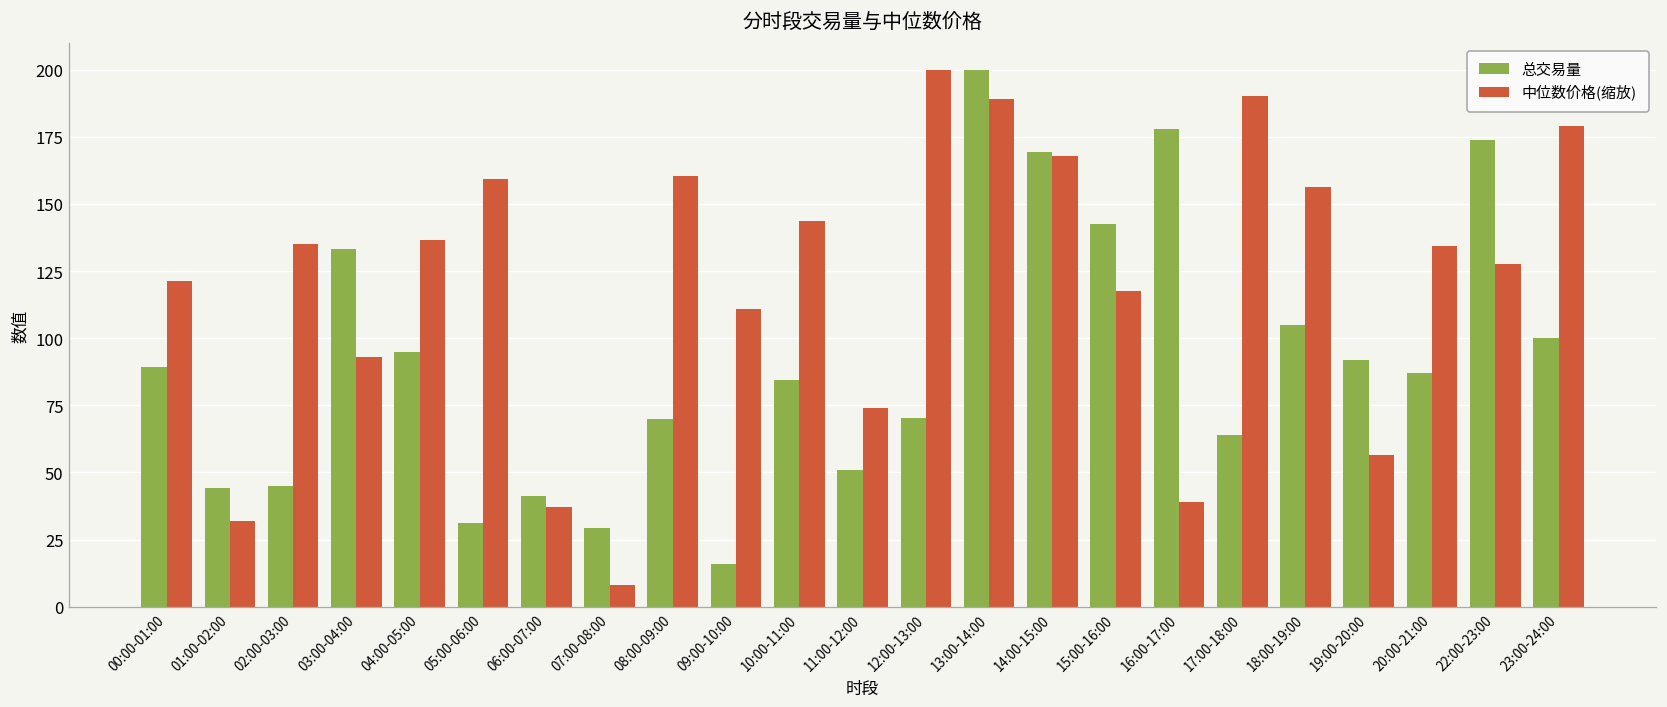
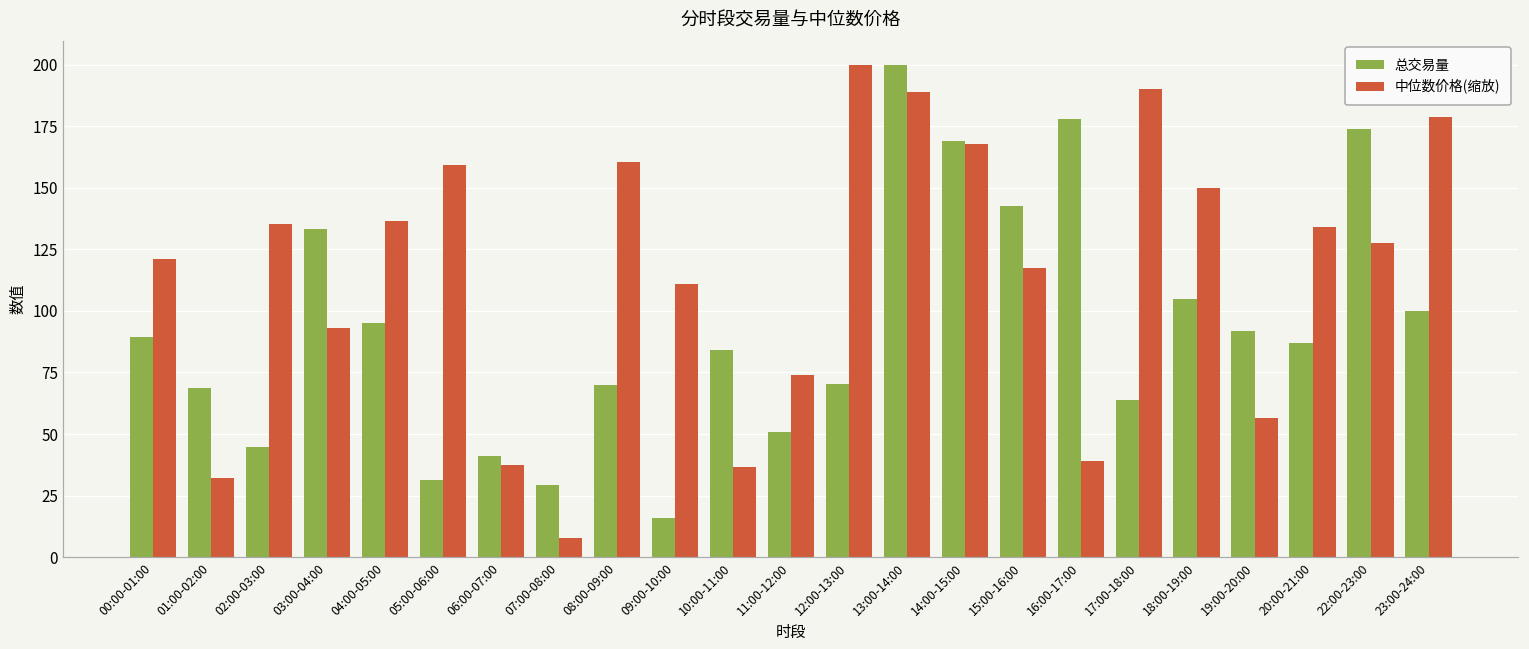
  {
    "总交易量": {
      "00:00-01:00": 89,
-     "01:00-02:00": 44,
+     "01:00-02:00": 69,
      "02:00-03:00": 45,
      "03:00-04:00": 133,
      "04:00-05:00": 95,
      "05:00-06:00": 31,
      "06:00-07:00": 41,
      "07:00-08:00": 29,
      "08:00-09:00": 70,
      "09:00-10:00": 16,
      "10:00-11:00": 84,
      "11:00-12:00": 51,
      "12:00-13:00": 70,
      "13:00-14:00": 200,
      "14:00-15:00": 169,
      "15:00-16:00": 143,
      "16:00-17:00": 178,
      "17:00-18:00": 64,
      "18:00-19:00": 105,
      "19:00-20:00": 92,
      "20:00-21:00": 87,
      "22:00-23:00": 174,
      "23:00-24:00": 100
    },
    "中位数价格(缩放)": {
      "00:00-01:00": 121,
      "01:00-02:00": 32,
      "02:00-03:00": 135,
      "03:00-04:00": 93,
      "04:00-05:00": 136,
      "05:00-06:00": 159,
      "06:00-07:00": 37,
      "07:00-08:00": 8,
      "08:00-09:00": 161,
      "09:00-10:00": 111,
-     "10:00-11:00": 144,
+     "10:00-11:00": 37,
      "11:00-12:00": 74,
      "12:00-13:00": 200,
      "13:00-14:00": 189,
      "14:00-15:00": 168,
      "15:00-16:00": 117,
      "16:00-17:00": 39,
      "17:00-18:00": 190,
-     "18:00-19:00": 156,
+     "18:00-19:00": 150,
      "19:00-20:00": 57,
      "20:00-21:00": 134,
      "22:00-23:00": 128,
      "23:00-24:00": 179
    }
  }
